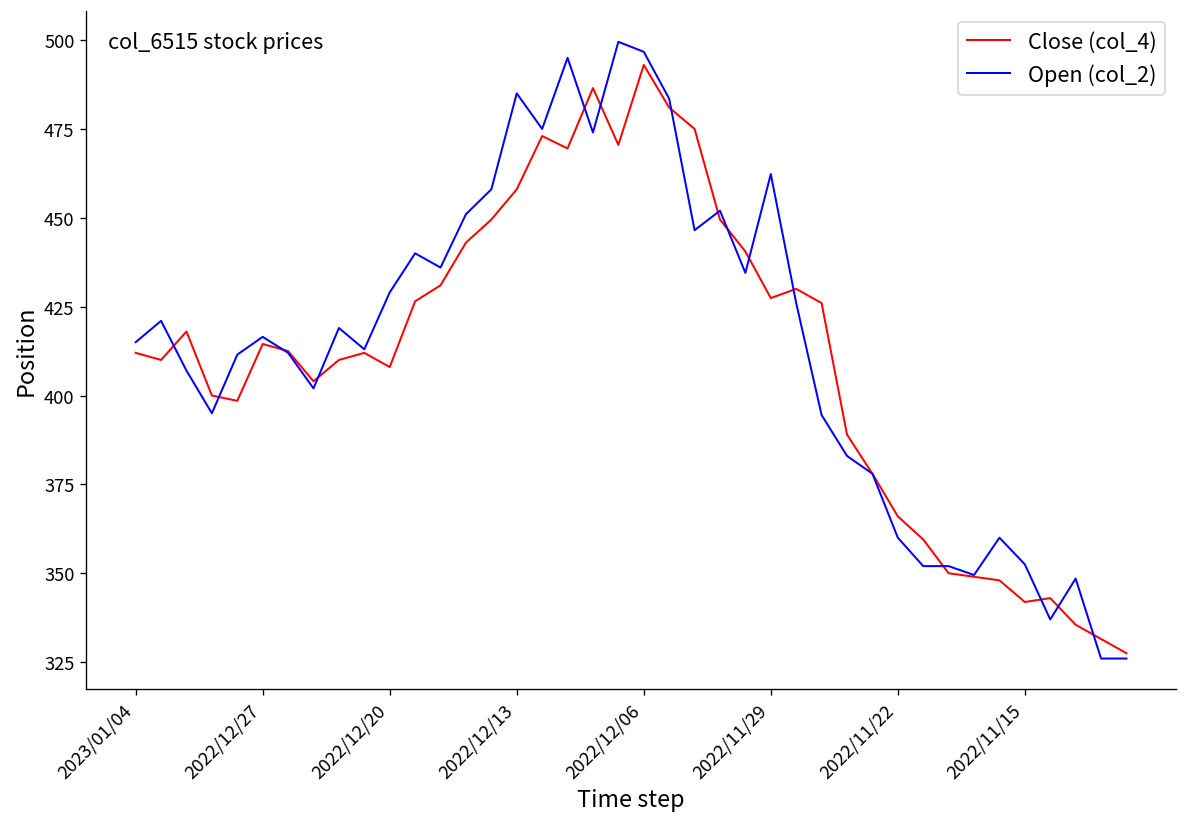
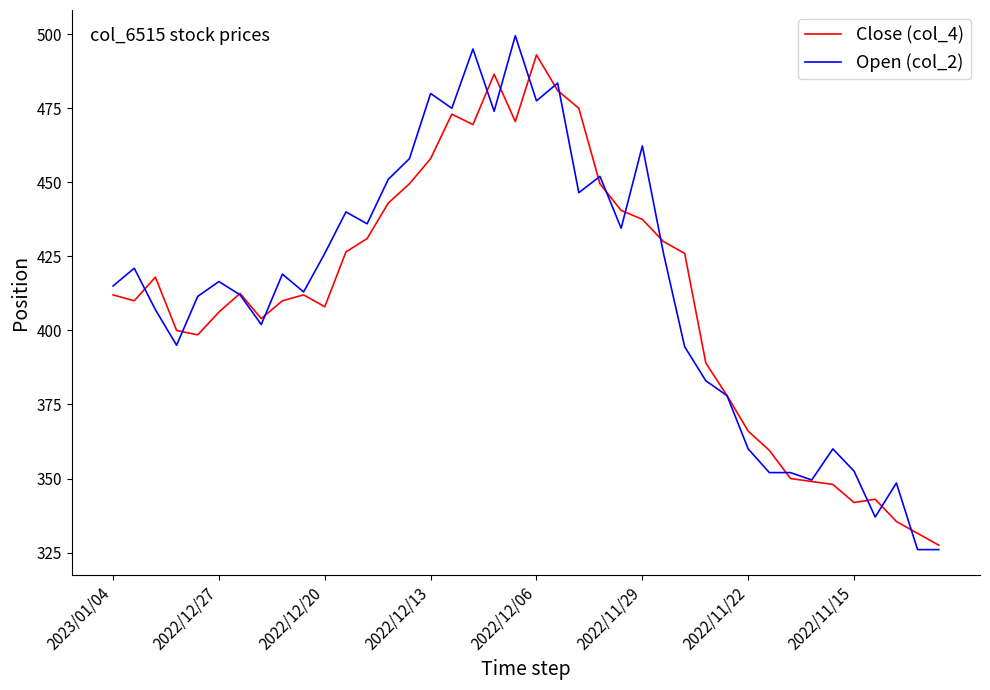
  {
    "Close (col_4)": {
      "2023/01/04": 412,
-     "2022/12/27": 415,
+     "2022/12/27": 406,
      "2022/12/20": 408,
      "2022/12/13": 458,
      "2022/12/06": 493,
-     "2022/11/29": 427,
+     "2022/11/29": 438,
      "2022/11/22": 366,
      "2022/11/15": 342
    },
    "Open (col_2)": {
      "2023/01/04": 415,
      "2022/12/27": 417,
-     "2022/12/20": 429,
-     "2022/12/13": 485,
-     "2022/12/06": 497,
+     "2022/12/20": 426,
+     "2022/12/13": 480,
+     "2022/12/06": 478,
      "2022/11/29": 462,
      "2022/11/22": 360,
      "2022/11/15": 353
    }
  }
